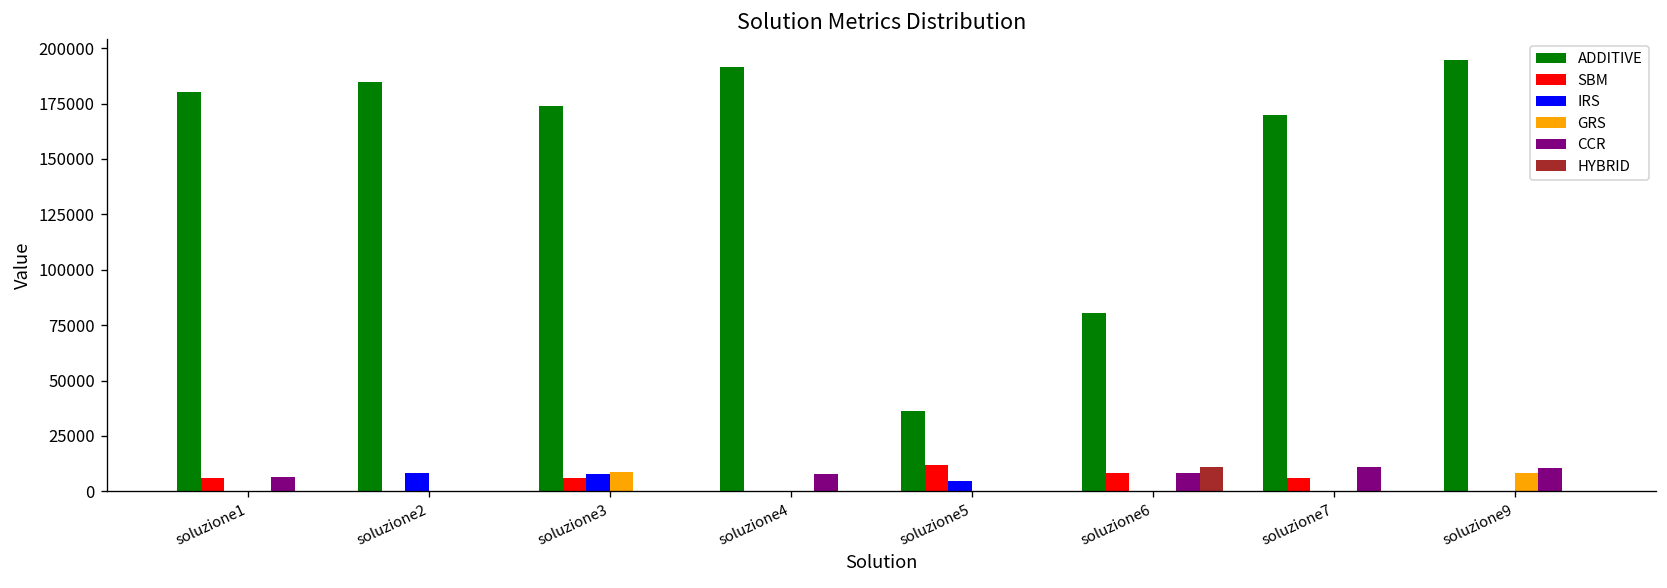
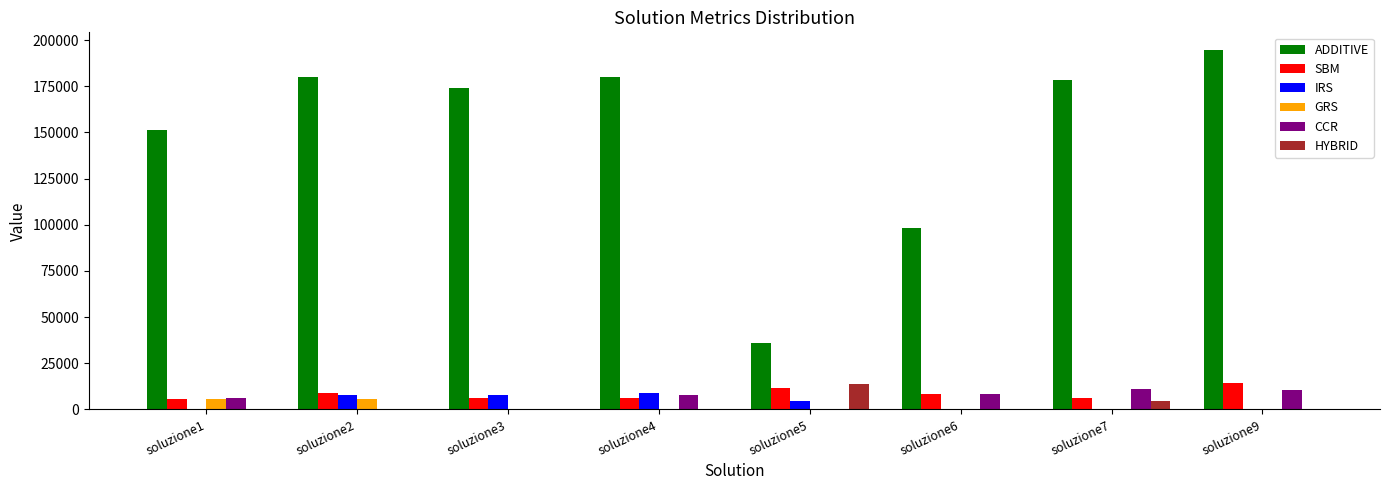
  {
    "ADDITIVE": {
-     "soluzione1": 180000,
-     "soluzione2": 185000,
+     "soluzione1": 152000,
+     "soluzione2": 180000,
      "soluzione3": 174000,
-     "soluzione4": 192000,
+     "soluzione4": 180000,
      "soluzione5": 36000,
-     "soluzione6": 81000,
-     "soluzione7": 170000,
+     "soluzione6": 98000,
+     "soluzione7": 179000,
      "soluzione9": 194000
    },
    "SBM": {
      "soluzione1": 6000,
-     "soluzione2": 0,
+     "soluzione2": 9000,
      "soluzione3": 6000,
-     "soluzione4": 0,
+     "soluzione4": 6000,
      "soluzione5": 12000,
      "soluzione6": 8000,
      "soluzione7": 6000,
-     "soluzione9": 0
+     "soluzione9": 14000
    },
    "IRS": {
      "soluzione2": 8000,
      "soluzione3": 8000,
-     "soluzione4": 0,
+     "soluzione4": 9000,
      "soluzione5": 5000
    },
    "GRS": {
-     "soluzione1": 0,
-     "soluzione2": 0,
-     "soluzione3": 9000,
-     "soluzione9": 8000
+     "soluzione1": 6000,
+     "soluzione2": 6000,
+     "soluzione3": 0,
+     "soluzione9": 0
    },
    "CCR": {
      "soluzione1": 6000,
      "soluzione4": 8000,
      "soluzione6": 8000,
      "soluzione7": 11000,
      "soluzione9": 11000
    },
    "HYBRID": {
-     "soluzione5": 0,
-     "soluzione6": 11000,
-     "soluzione7": 0
+     "soluzione5": 14000,
+     "soluzione6": 0,
+     "soluzione7": 5000
    }
  }
